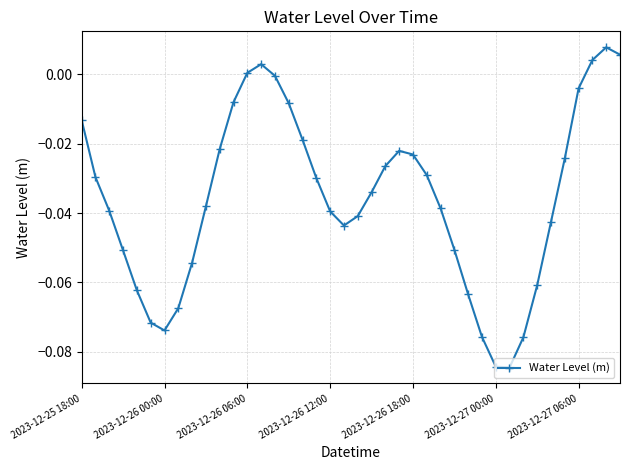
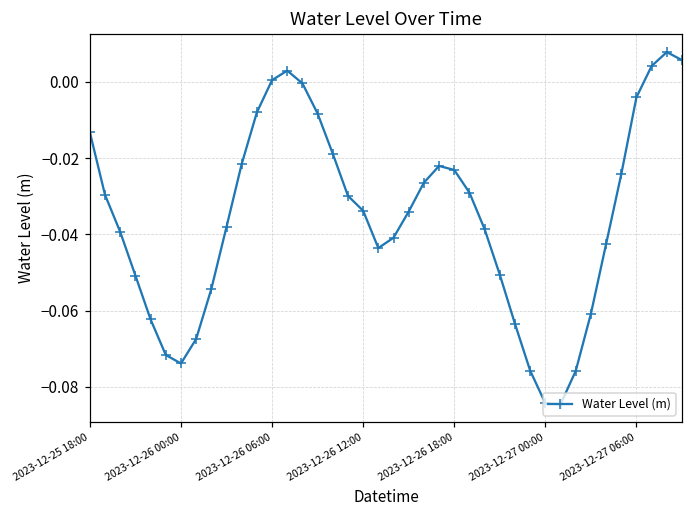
  {
    "2023-12-25 18:00": -0.013,
    "2023-12-26 00:00": -0.074,
    "2023-12-26 06:00": 0.000,
-   "2023-12-26 12:00": -0.039,
+   "2023-12-26 12:00": -0.034,
    "2023-12-26 18:00": -0.023,
    "2023-12-27 06:00": -0.004
  }
